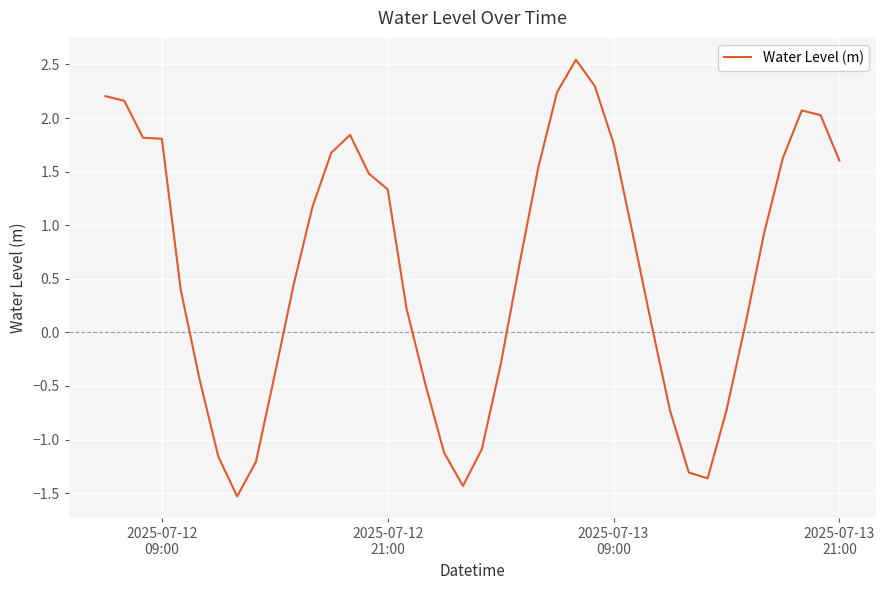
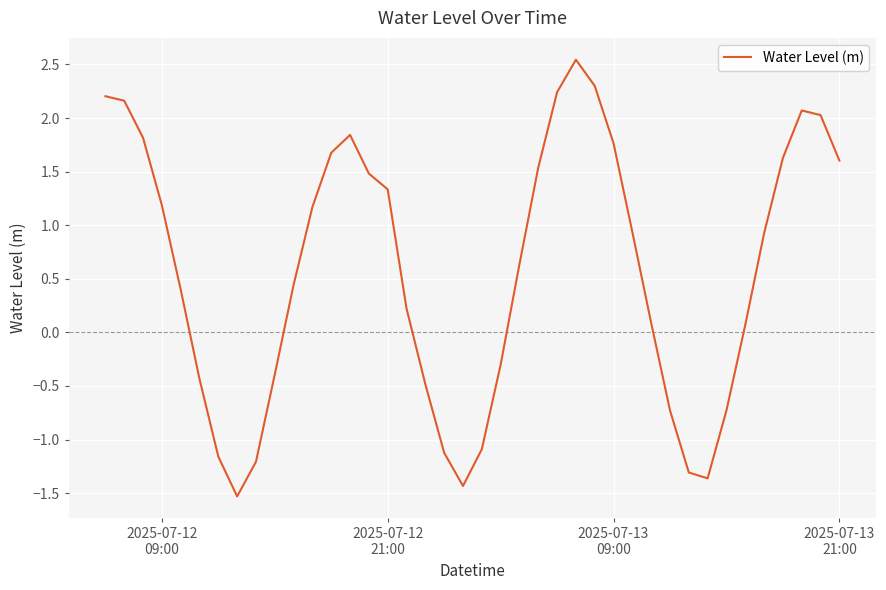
  {
-   "2025-07-12 09:00": 1.81,
+   "2025-07-12 09:00": 1.19,
    "2025-07-12 21:00": 1.33,
    "2025-07-13 09:00": 1.76,
    "2025-07-13 21:00": 1.60
  }
